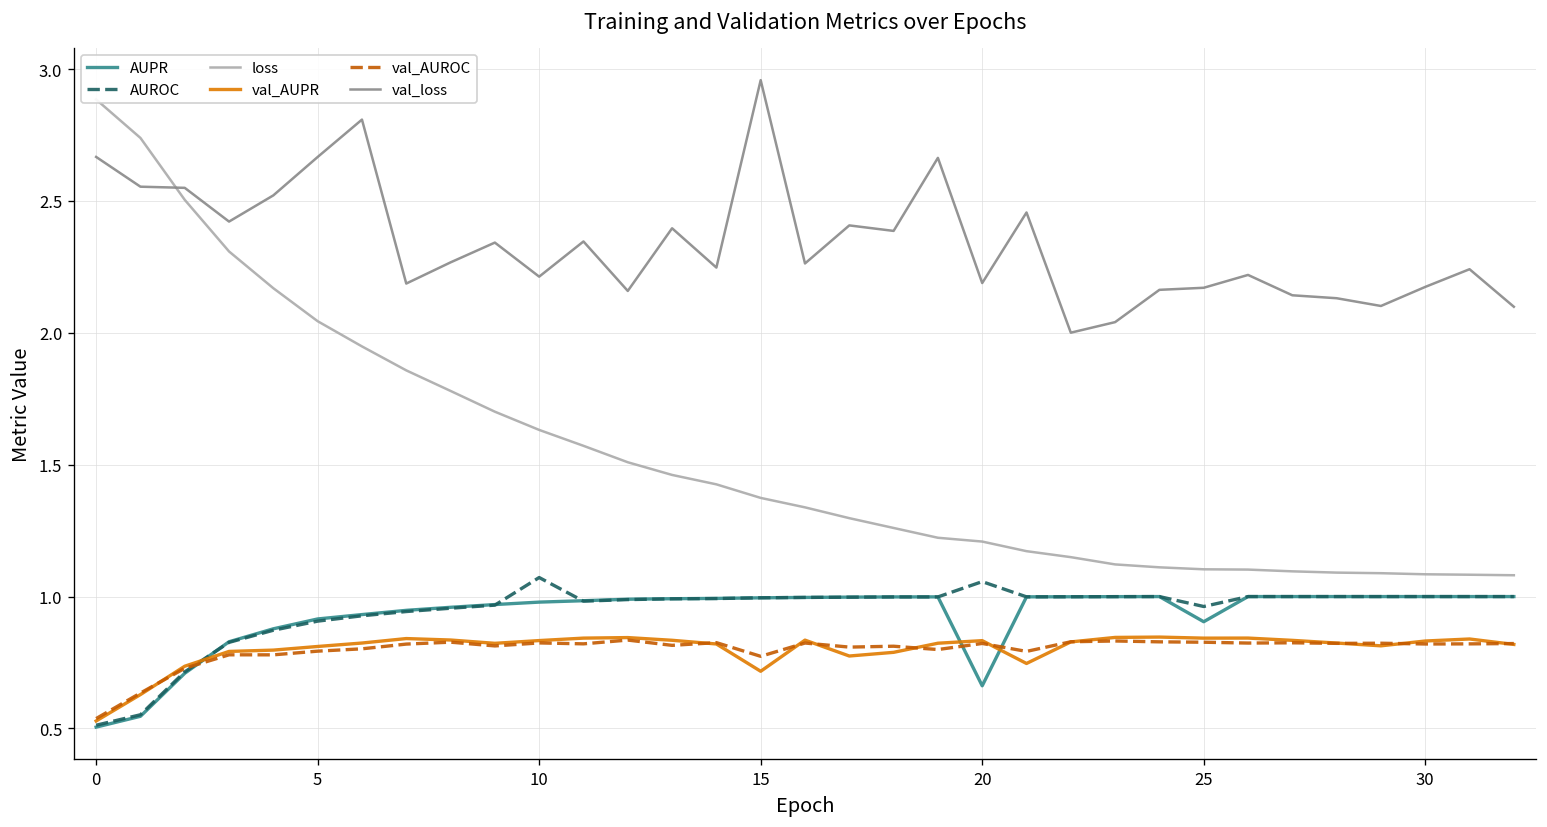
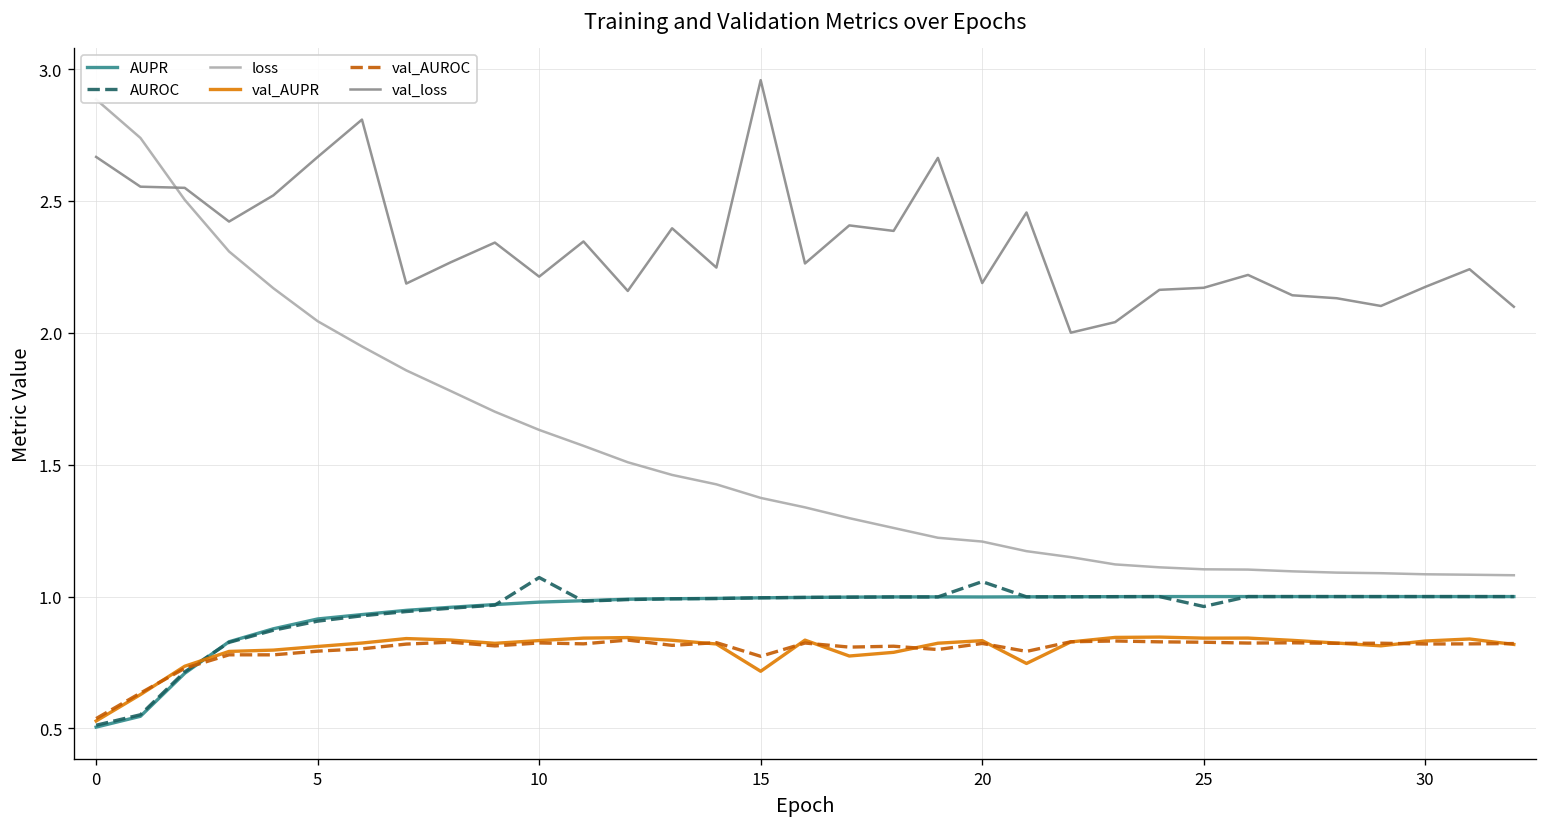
  {
    "AUPR": {
      "10": 0.98,
-     "20": 0.66,
-     "25": 0.90
+     "20": 1.00,
+     "25": 1.00
    },
    "AUROC": {
      "10": 1.07,
      "20": 1.06,
      "25": 0.96
    }
  }
